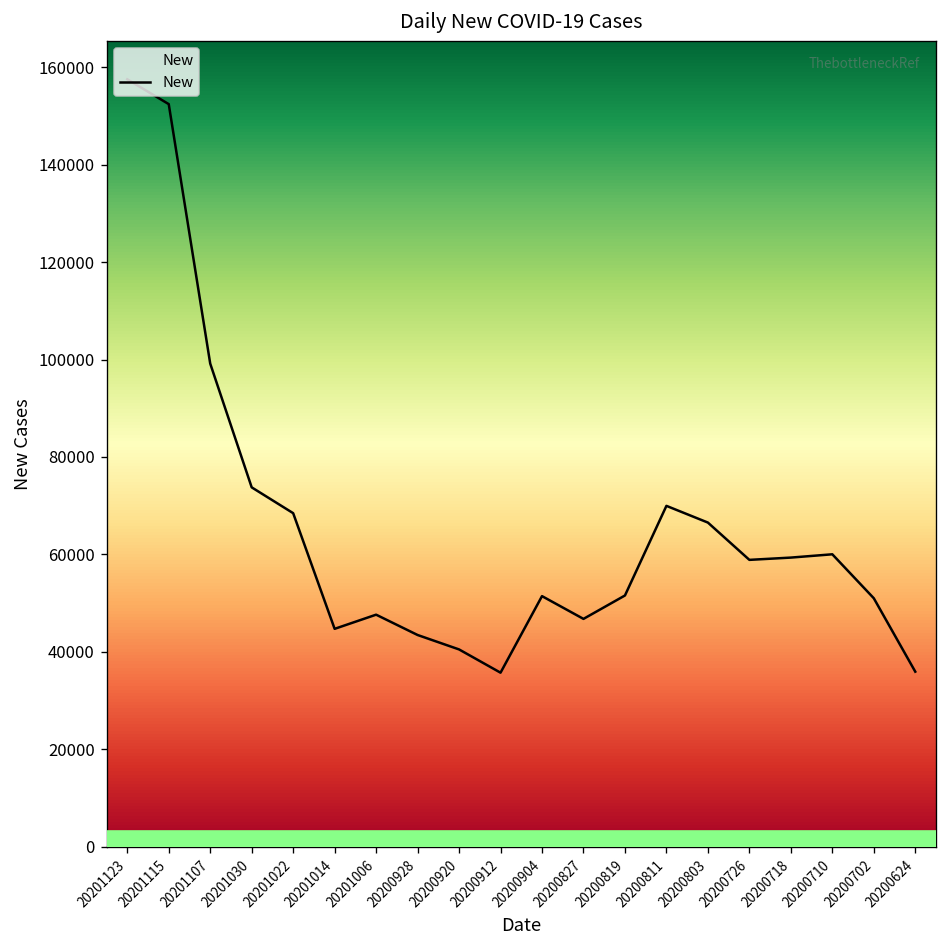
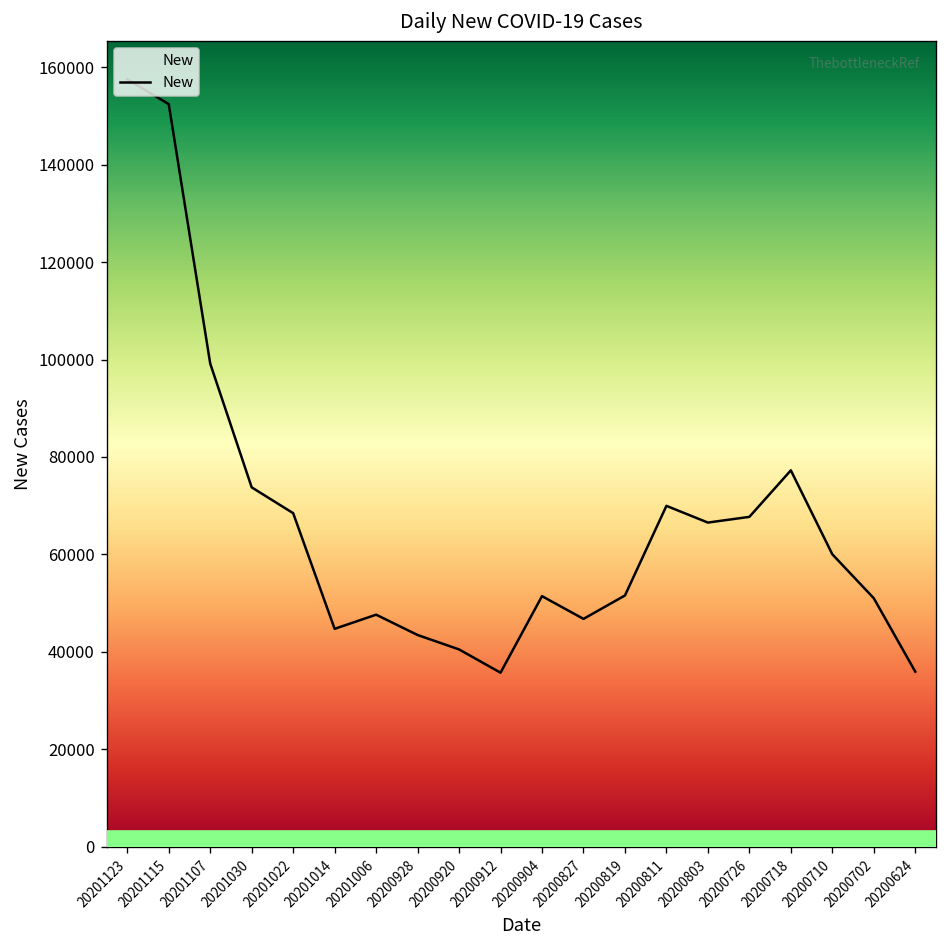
  {
    "20201115": 152000,
    "20201107": 99000,
    "20201030": 74000,
    "20201022": 68000,
    "20201014": 45000,
    "20201006": 48000,
    "20200928": 43000,
    "20200920": 40000,
    "20200912": 36000,
    "20200904": 51000,
    "20200827": 47000,
    "20200819": 52000,
    "20200811": 70000,
    "20200803": 67000,
-   "20200726": 59000,
-   "20200718": 59000,
+   "20200726": 68000,
+   "20200718": 77000,
    "20200710": 60000,
    "20200702": 51000,
    "20200624": 36000
  }
